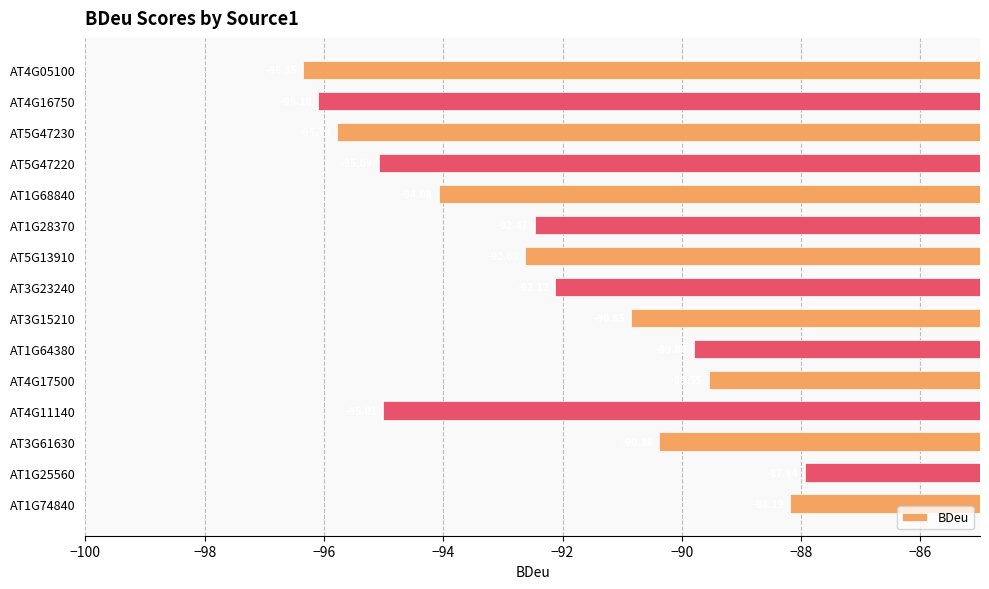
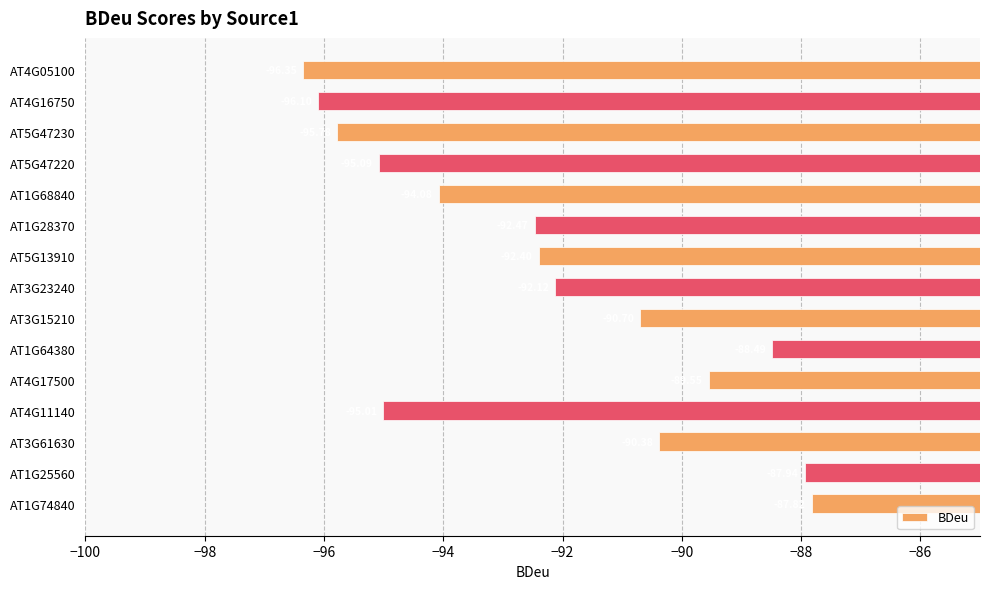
  {
    "AT4G05100": -96.4,
    "AT4G16750": -96.1,
    "AT5G47230": -95.8,
    "AT5G47220": -95.1,
    "AT1G68840": -94.1,
    "AT1G28370": -92.5,
-   "AT5G13910": -92.6,
+   "AT5G13910": -92.4,
    "AT3G23240": -92.1,
-   "AT3G15210": -90.8,
-   "AT1G64380": -89.8,
+   "AT3G15210": -90.7,
+   "AT1G64380": -88.5,
    "AT4G17500": -89.6,
    "AT4G11140": -95.0,
    "AT3G61630": -90.4,
    "AT1G25560": -87.9,
-   "AT1G74840": -88.2
+   "AT1G74840": -87.8
  }
